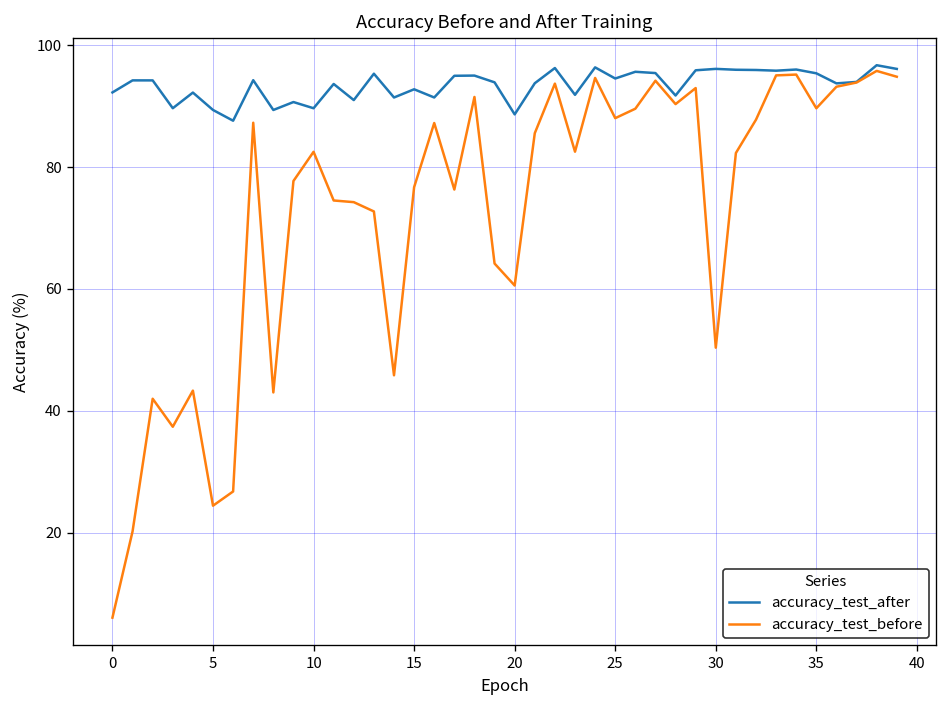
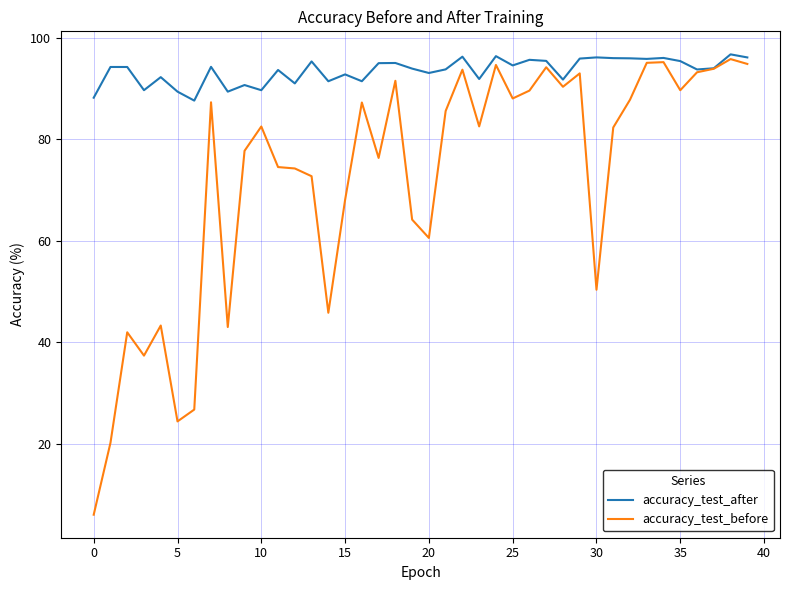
  {
    "accuracy_test_after": {
-     "0": 92,
+     "0": 88,
      "5": 89,
      "10": 90,
      "15": 93,
-     "20": 89,
+     "20": 93,
      "25": 95,
      "30": 96,
      "35": 95
    },
    "accuracy_test_before": {
      "0": 6,
      "5": 24,
      "10": 83,
-     "15": 77,
+     "15": 68,
      "20": 61,
      "25": 88,
      "30": 50,
      "35": 90
    }
  }
